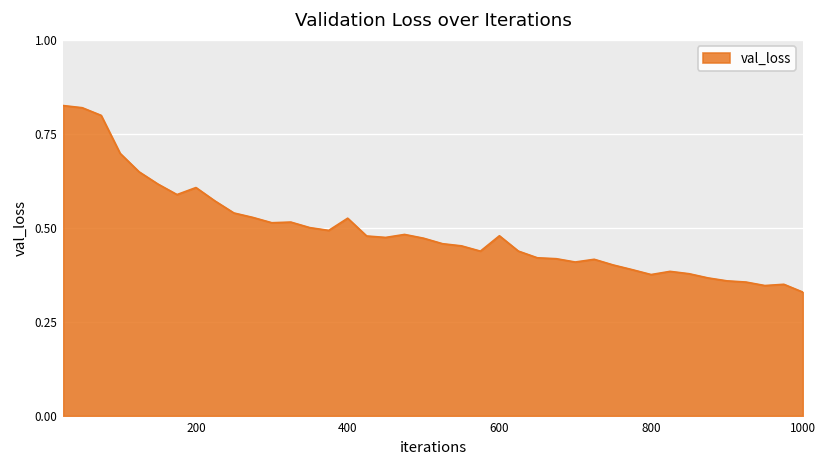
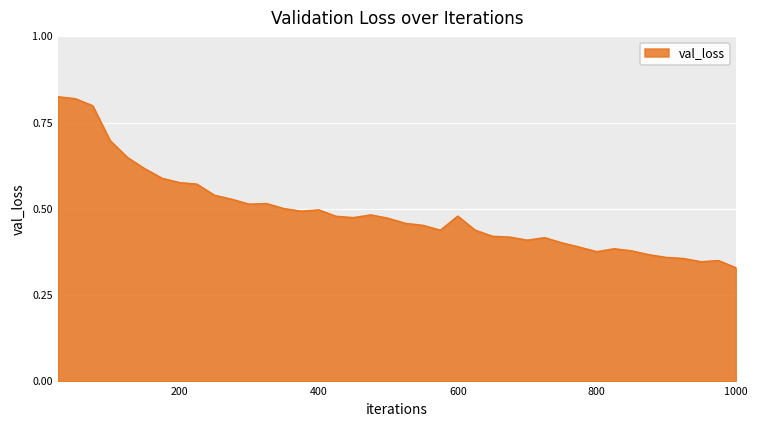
  {
-   "200": 0.61,
-   "400": 0.53,
+   "200": 0.58,
+   "400": 0.50,
    "600": 0.48,
    "800": 0.38,
    "1000": 0.33
  }
